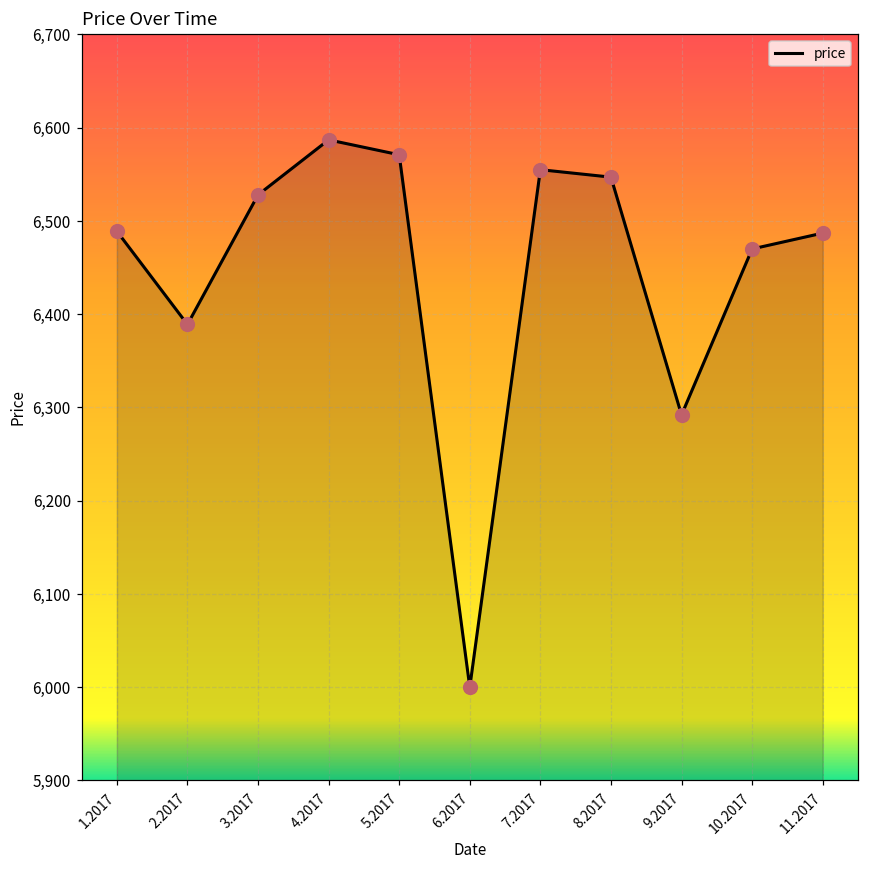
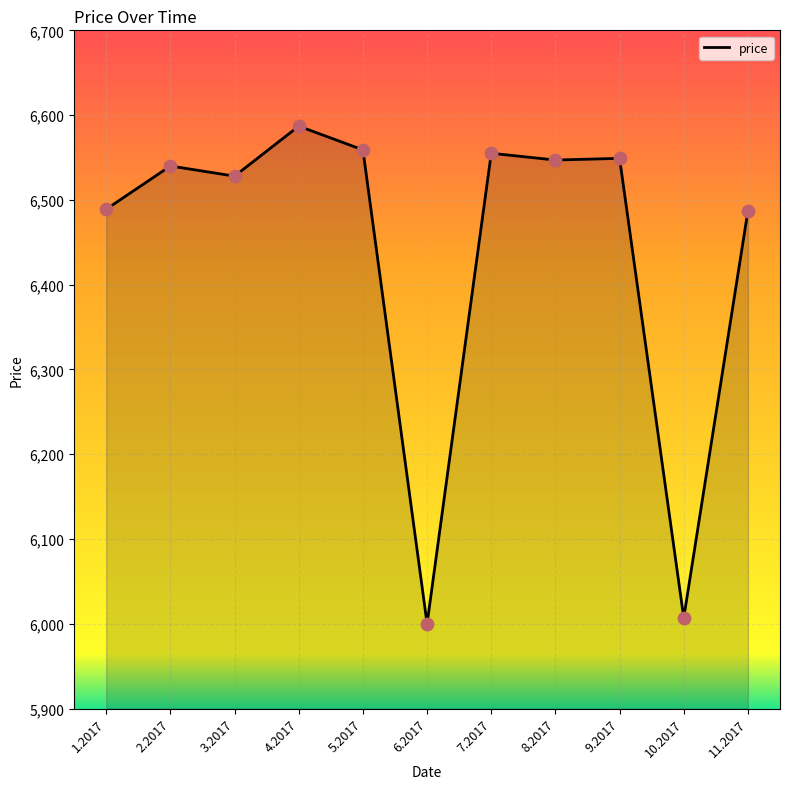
  {
    "1.2017": "6,490",
-   "2.2017": "6,390",
+   "2.2017": "6,540",
    "3.2017": "6,530",
    "4.2017": "6,590",
-   "5.2017": "6,570",
+   "5.2017": "6,560",
    "6.2017": "6,000",
    "7.2017": "6,560",
    "8.2017": "6,550",
-   "9.2017": "6,290",
-   "10.2017": "6,470",
+   "9.2017": "6,550",
+   "10.2017": "6,010",
    "11.2017": "6,490"
  }
